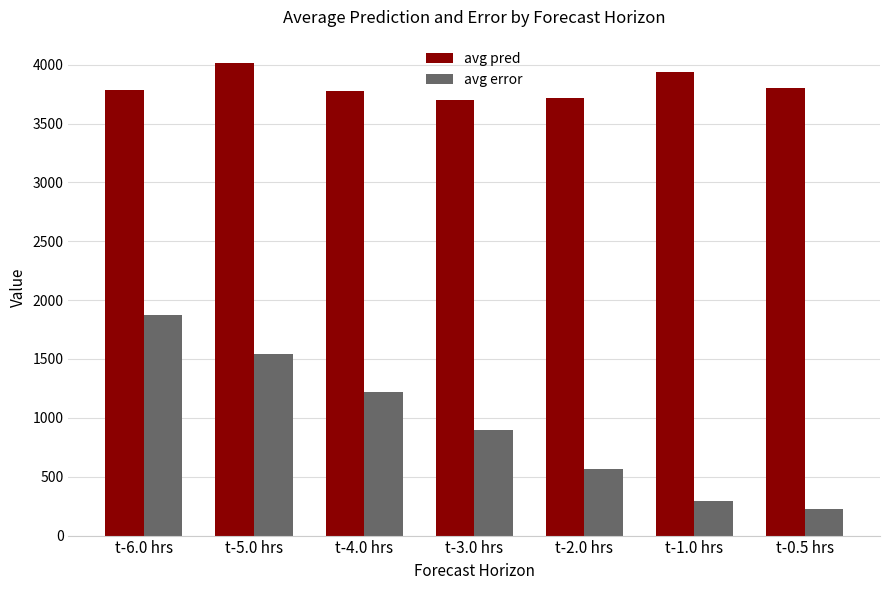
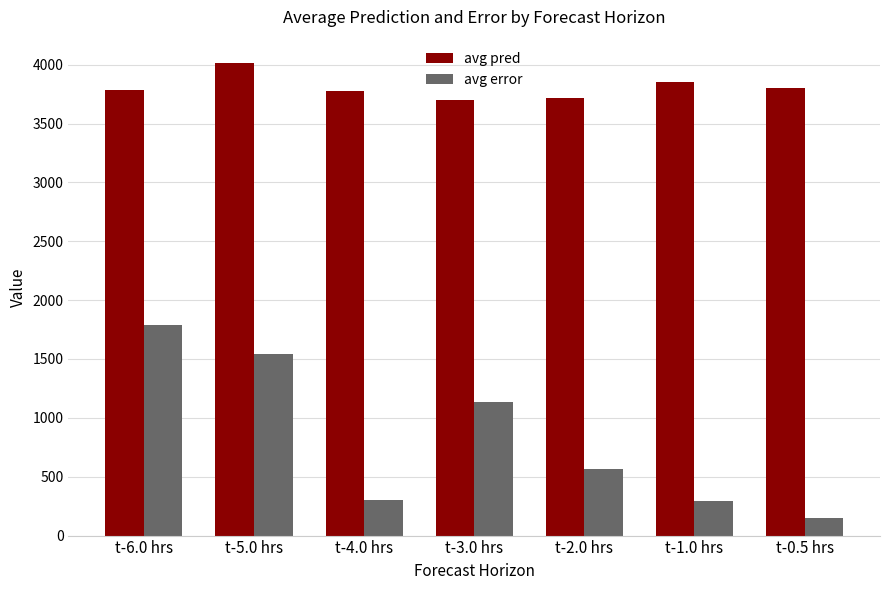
  {
    "avg pred": {
      "t-6.0 hrs": 3790,
      "t-5.0 hrs": 4010,
      "t-4.0 hrs": 3780,
      "t-3.0 hrs": 3700,
      "t-2.0 hrs": 3720,
-     "t-1.0 hrs": 3940,
+     "t-1.0 hrs": 3850,
      "t-0.5 hrs": 3800
    },
    "avg error": {
-     "t-6.0 hrs": 1870,
+     "t-6.0 hrs": 1790,
      "t-5.0 hrs": 1540,
-     "t-4.0 hrs": 1220,
-     "t-3.0 hrs": 890,
+     "t-4.0 hrs": 310,
+     "t-3.0 hrs": 1140,
      "t-2.0 hrs": 570,
      "t-1.0 hrs": 290,
-     "t-0.5 hrs": 230
+     "t-0.5 hrs": 150
    }
  }
